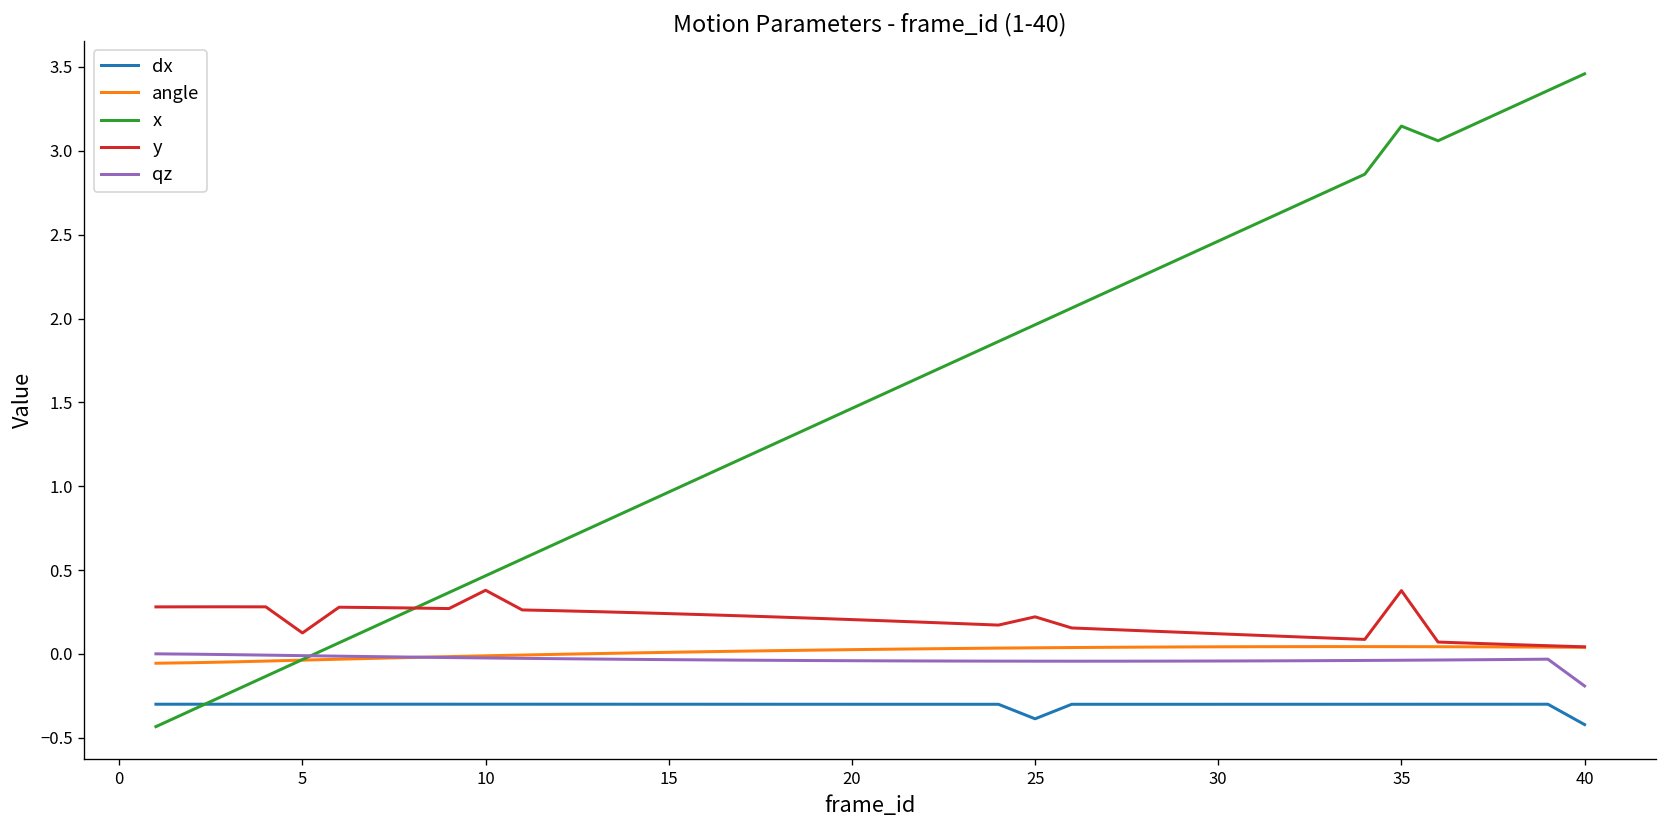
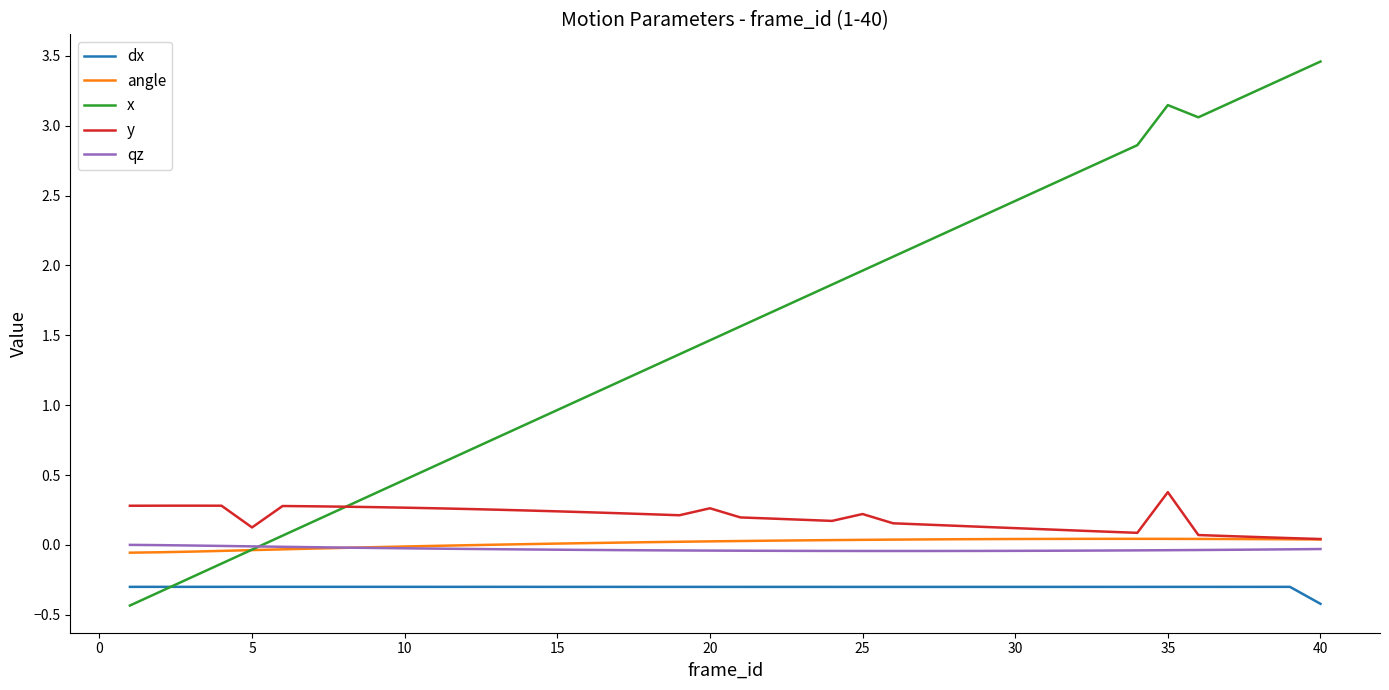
  {
    "dx": {
      "5": -0.30,
      "10": -0.30,
      "15": -0.30,
      "20": -0.30,
-     "25": -0.39,
+     "25": -0.30,
      "30": -0.30,
      "35": -0.30,
      "40": -0.42
    },
    "angle": {
      "15": 0.01,
      "20": 0.03,
      "25": 0.04,
      "30": 0.04,
      "35": 0.04
    },
    "x": {
      "10": 0.47,
      "15": 0.97,
      "20": 1.46,
      "25": 1.96,
      "30": 2.46,
      "35": 3.15,
      "40": 3.46
    },
    "y": {
      "5": 0.13,
-     "10": 0.38,
+     "10": 0.27,
      "15": 0.24,
-     "20": 0.20,
+     "20": 0.26,
      "25": 0.22,
      "30": 0.12,
      "35": 0.38
    },
    "qz": {
      "5": -0.01,
      "15": -0.03,
      "20": -0.04,
      "25": -0.04,
      "30": -0.04,
      "35": -0.04,
-     "40": -0.19
+     "40": -0.03
    }
  }
